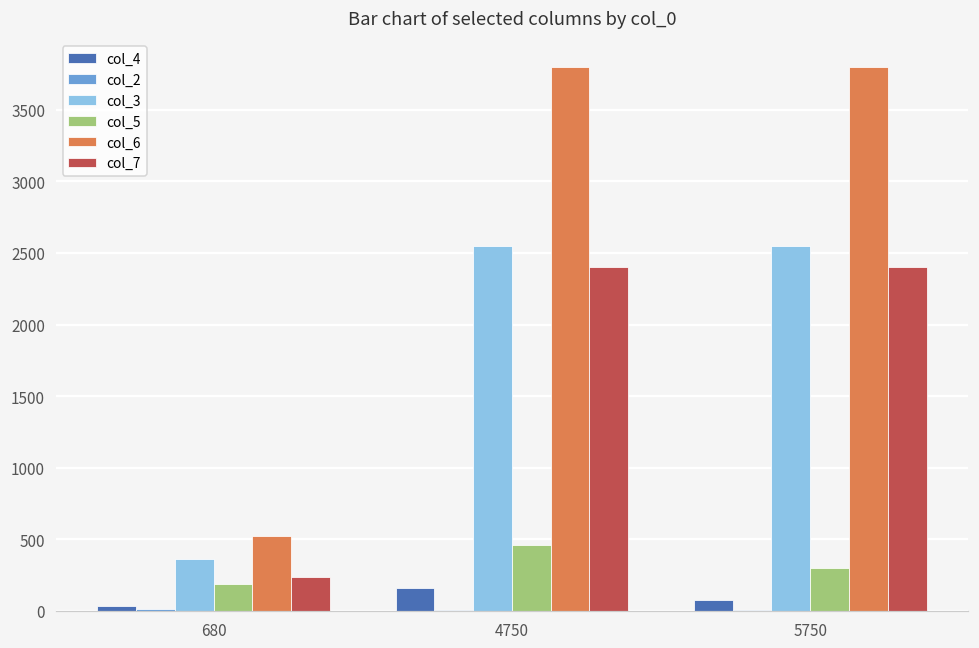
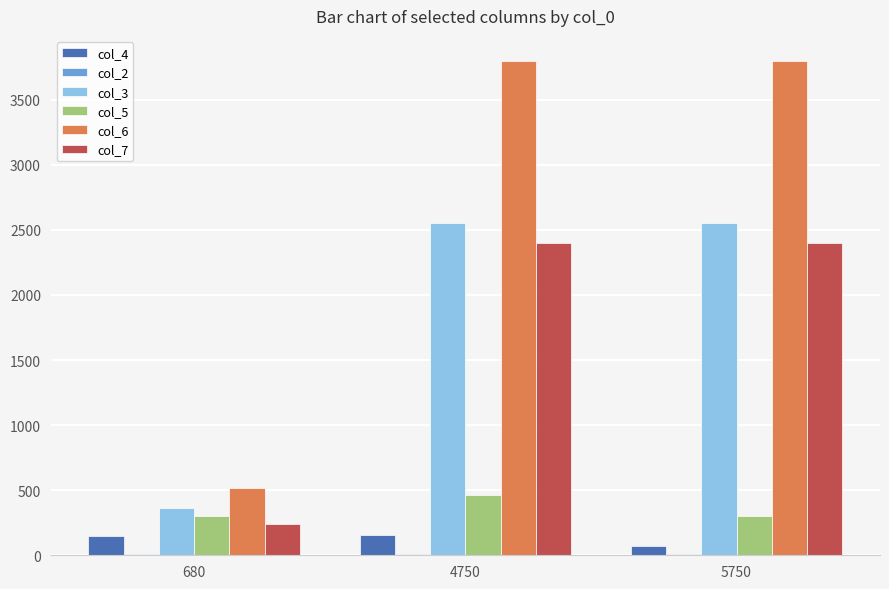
  {
    "col_4": {
-     "680": 30,
+     "680": 150,
      "4750": 160,
      "5750": 70
    },
    "col_5": {
-     "680": 190,
+     "680": 300,
      "4750": 460,
      "5750": 300
    }
  }
